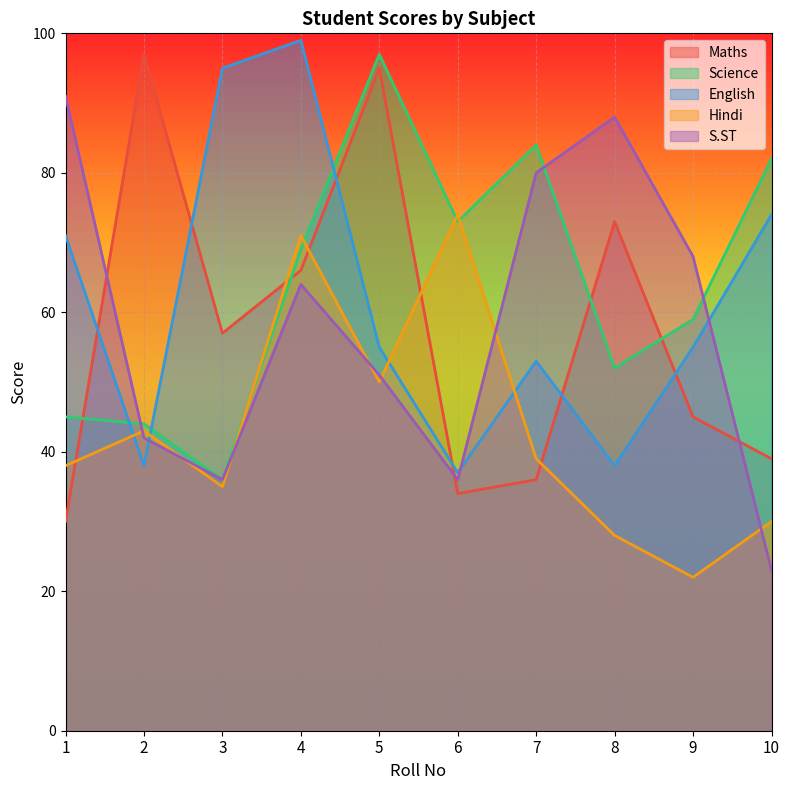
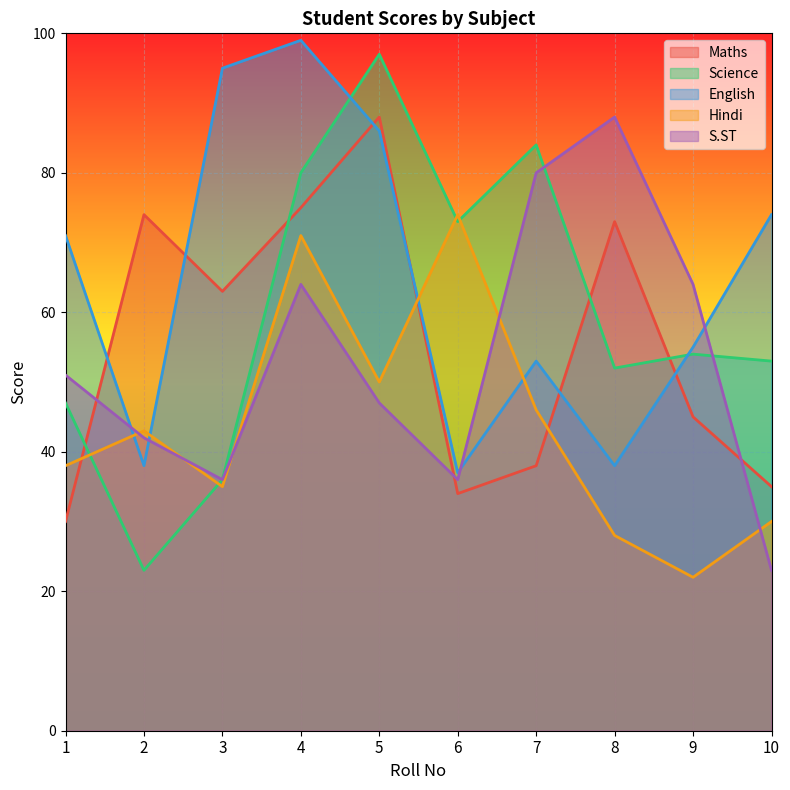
  {
    "Maths": {
      "1": 30,
-     "2": 97,
-     "3": 57,
-     "4": 66,
-     "5": 95,
+     "2": 74,
+     "3": 63,
+     "4": 75,
+     "5": 88,
      "6": 34,
-     "7": 36,
+     "7": 38,
      "8": 73,
      "9": 45,
-     "10": 39
+     "10": 35
    },
    "Science": {
-     "1": 45,
-     "2": 44,
-     "4": 69,
+     "1": 47,
+     "2": 23,
+     "4": 80,
      "5": 97,
      "6": 73,
      "7": 84,
      "8": 52,
-     "9": 59,
-     "10": 82
+     "9": 54,
+     "10": 53
    },
    "English": {
      "1": 71,
      "2": 38,
      "3": 95,
      "4": 99,
-     "5": 55,
+     "5": 86,
      "6": 37,
      "7": 53,
      "8": 38,
      "9": 55,
      "10": 74
    },
    "Hindi": {
      "1": 38,
      "2": 43,
      "3": 35,
      "4": 71,
      "5": 50,
      "6": 74,
-     "7": 39,
+     "7": 46,
      "8": 28,
      "9": 22,
      "10": 30
    },
    "S.ST": {
-     "1": 91,
+     "1": 51,
      "2": 42,
      "4": 64,
-     "5": 51,
+     "5": 47,
      "6": 36,
      "7": 80,
      "8": 88,
-     "9": 68,
+     "9": 64,
      "10": 23
    }
  }
